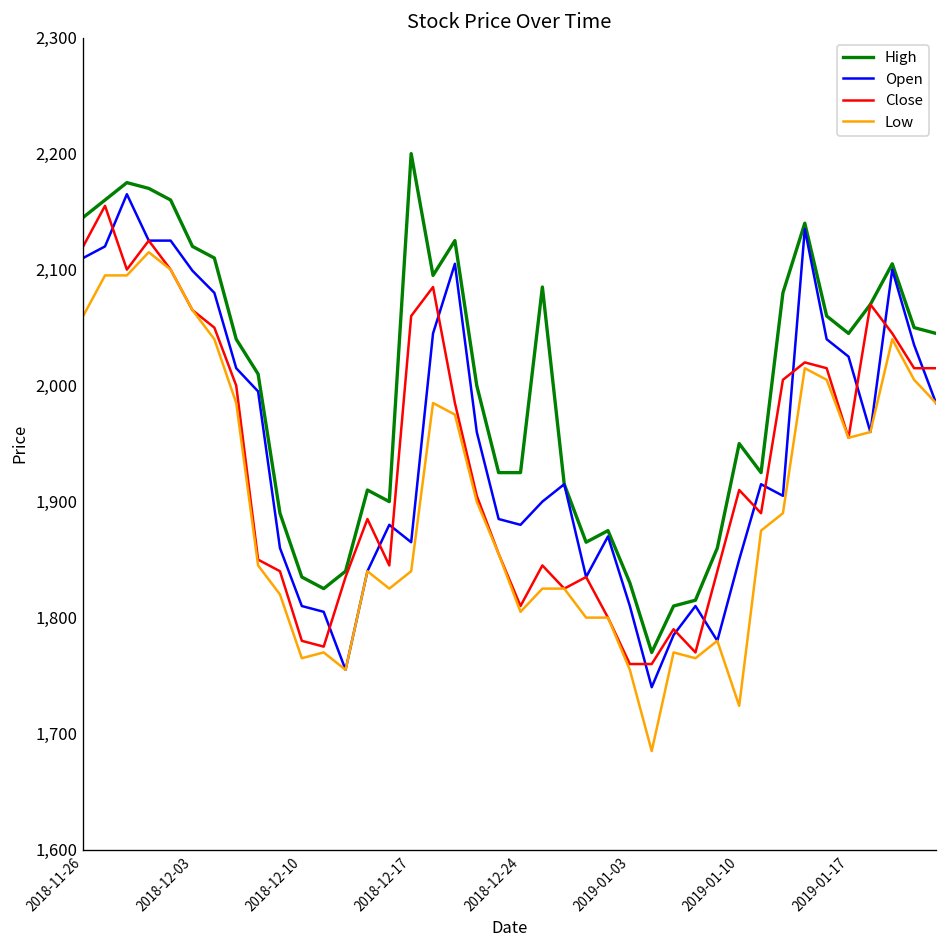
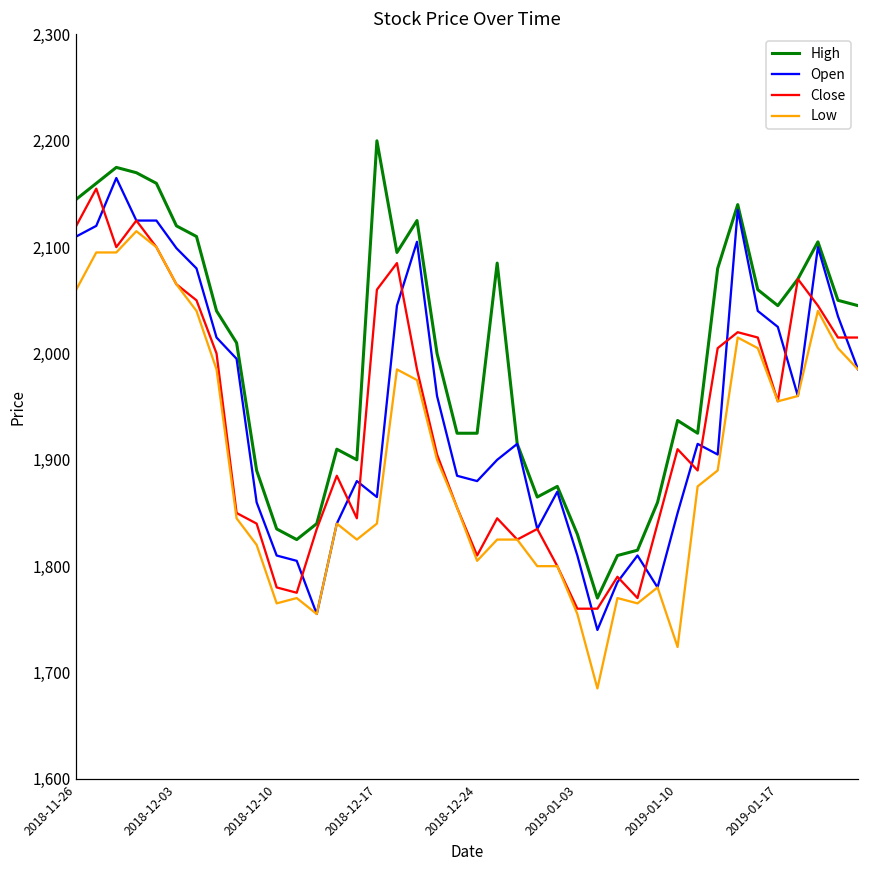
  {
    "High": {
      "2018-11-26": "2,150",
      "2018-12-03": "2,120",
      "2018-12-10": "1,840",
      "2018-12-17": "2,200",
      "2018-12-24": "1,930",
      "2019-01-03": "1,830",
-     "2019-01-10": "1,950",
+     "2019-01-10": "1,940",
      "2019-01-17": "2,050"
    },
    "Open": {
      "2018-11-26": "2,110",
      "2018-12-03": "2,100",
      "2018-12-10": "1,810",
      "2018-12-17": "1,870",
      "2018-12-24": "1,880",
      "2019-01-03": "1,810",
      "2019-01-10": "1,850",
      "2019-01-17": "2,030"
    },
    "Close": {
      "2018-11-26": "2,120",
      "2018-12-10": "1,780",
      "2018-12-17": "2,060",
      "2018-12-24": "1,810",
      "2019-01-03": "1,760",
      "2019-01-10": "1,910"
    },
    "Low": {
      "2018-11-26": "2,060",
      "2018-12-10": "1,770",
      "2018-12-17": "1,840",
      "2018-12-24": "1,810",
      "2019-01-03": "1,760",
      "2019-01-10": "1,720"
    }
  }
